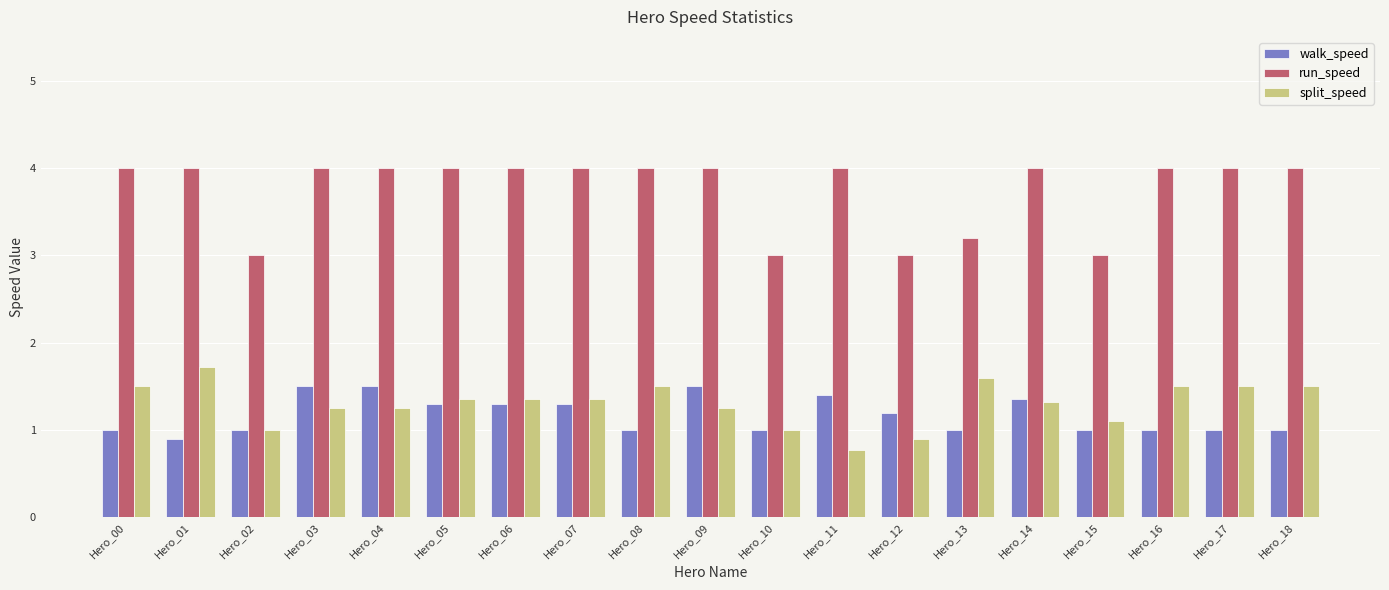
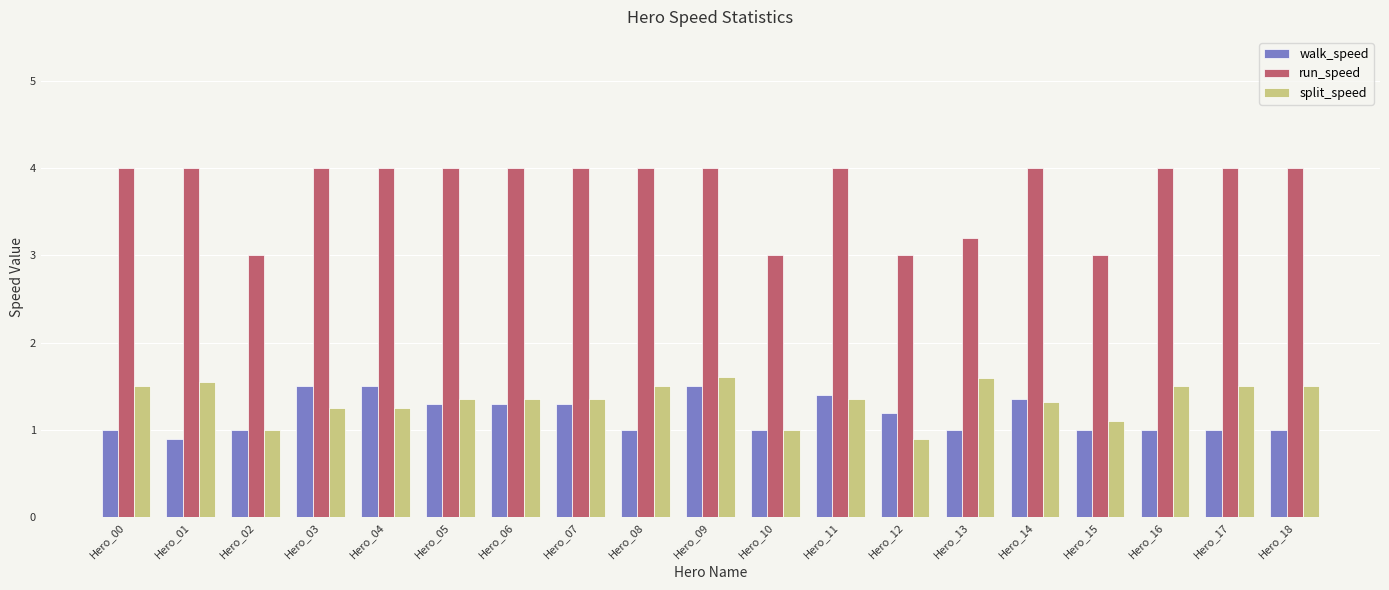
  {
    "walk_speed": {
      "Hero_00": 1.0,
      "Hero_01": 0.9,
      "Hero_02": 1.0,
      "Hero_03": 1.5,
      "Hero_04": 1.5,
      "Hero_05": 1.3,
      "Hero_06": 1.3,
      "Hero_07": 1.3,
      "Hero_08": 1.0,
      "Hero_09": 1.5,
      "Hero_10": 1.0,
      "Hero_11": 1.4,
      "Hero_12": 1.2,
      "Hero_13": 1.0,
      "Hero_14": 1.4,
      "Hero_15": 1.0,
      "Hero_16": 1.0,
      "Hero_17": 1.0,
      "Hero_18": 1.0
    },
    "run_speed": {
      "Hero_00": 4.0,
      "Hero_01": 4.0,
      "Hero_02": 3.0,
      "Hero_03": 4.0,
      "Hero_04": 4.0,
      "Hero_05": 4.0,
      "Hero_06": 4.0,
      "Hero_07": 4.0,
      "Hero_08": 4.0,
      "Hero_09": 4.0,
      "Hero_10": 3.0,
      "Hero_11": 4.0,
      "Hero_12": 3.0,
      "Hero_13": 3.2,
      "Hero_14": 4.0,
      "Hero_15": 3.0,
      "Hero_16": 4.0,
      "Hero_17": 4.0,
      "Hero_18": 4.0
    },
    "split_speed": {
      "Hero_00": 1.5,
-     "Hero_01": 1.7,
+     "Hero_01": 1.6,
      "Hero_02": 1.0,
      "Hero_03": 1.3,
      "Hero_04": 1.3,
      "Hero_05": 1.4,
      "Hero_06": 1.4,
      "Hero_07": 1.4,
      "Hero_08": 1.5,
-     "Hero_09": 1.3,
+     "Hero_09": 1.6,
      "Hero_10": 1.0,
-     "Hero_11": 0.8,
+     "Hero_11": 1.4,
      "Hero_12": 0.9,
      "Hero_13": 1.6,
      "Hero_14": 1.3,
      "Hero_15": 1.1,
      "Hero_16": 1.5,
      "Hero_17": 1.5,
      "Hero_18": 1.5
    }
  }
